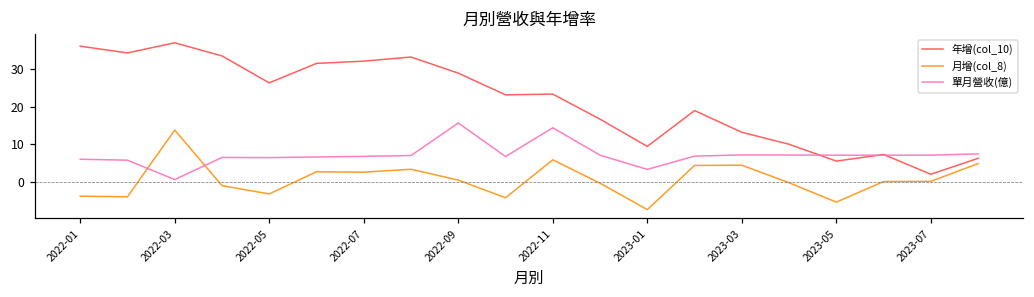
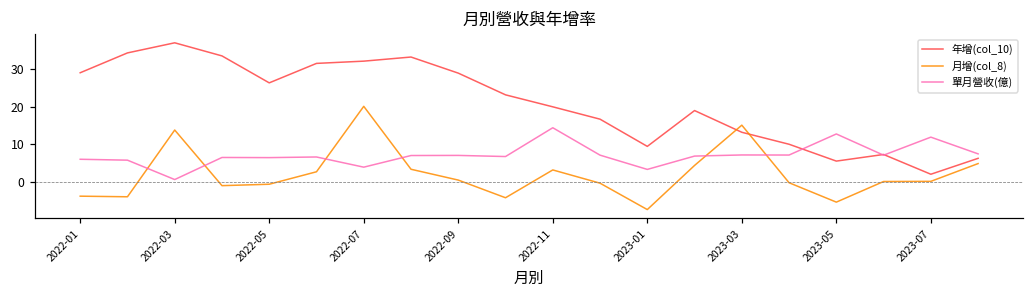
  {
    "年增(col_10)": {
-     "2022-01": 36,
+     "2022-01": 29,
      "2022-03": 37,
      "2022-05": 26,
      "2022-07": 32,
      "2022-09": 29,
-     "2022-11": 23,
+     "2022-11": 20,
      "2023-01": 9,
      "2023-03": 13,
      "2023-05": 6,
      "2023-07": 2
    },
    "月增(col_8)": {
      "2022-01": -4,
      "2022-03": 14,
-     "2022-05": -3,
-     "2022-07": 3,
+     "2022-05": -1,
+     "2022-07": 20,
      "2022-09": 0,
-     "2022-11": 6,
+     "2022-11": 3,
      "2023-01": -7,
-     "2023-03": 4,
+     "2023-03": 15,
      "2023-05": -5,
      "2023-07": 0
    },
    "單月營收(億)": {
      "2022-01": 6,
      "2022-03": 1,
      "2022-05": 6,
-     "2022-07": 7,
-     "2022-09": 16,
+     "2022-07": 4,
+     "2022-09": 7,
      "2022-11": 14,
      "2023-01": 3,
      "2023-03": 7,
-     "2023-05": 7,
-     "2023-07": 7
+     "2023-05": 13,
+     "2023-07": 12
    }
  }
